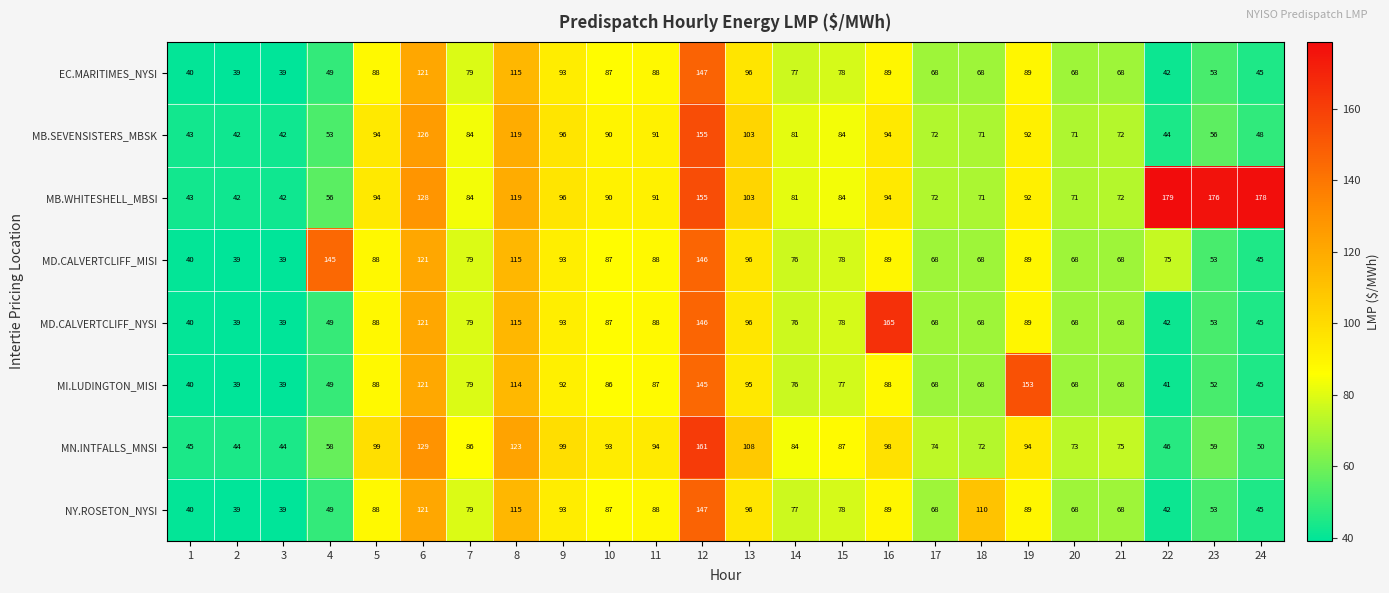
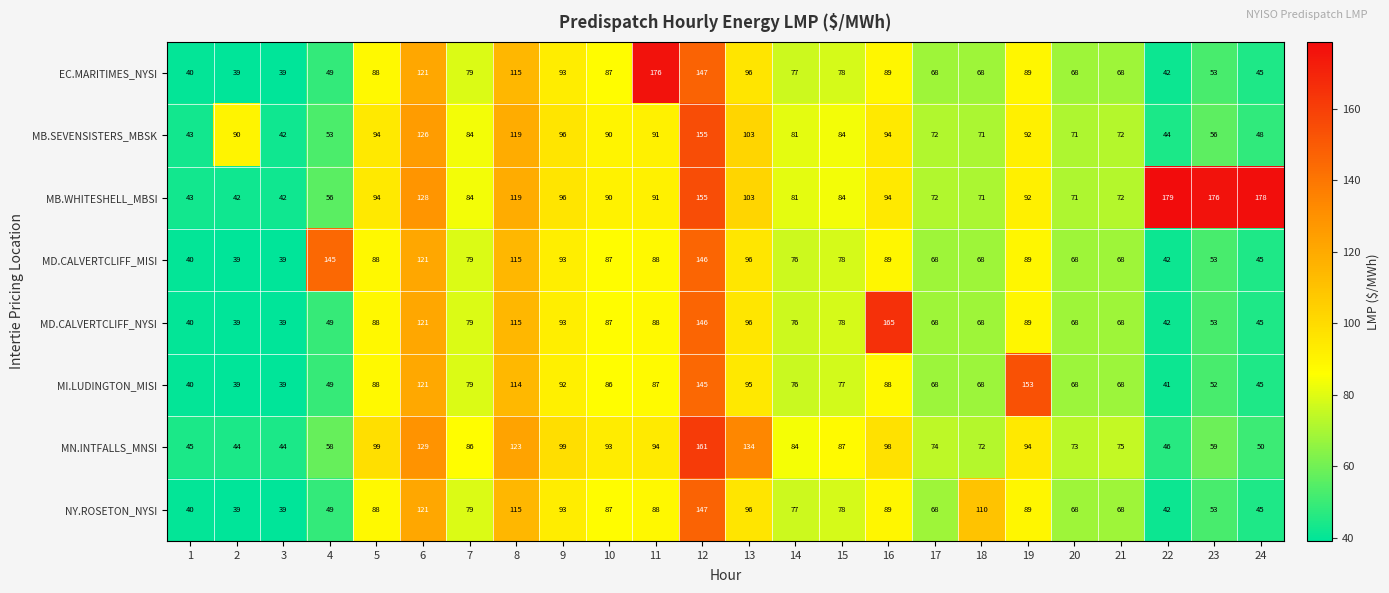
  {
    "EC.MARITIMES_NYSI": {
      "1": 40,
      "2": 39,
      "3": 39,
      "4": 49,
      "5": 88,
      "6": 121,
      "7": 79,
      "8": 115,
      "9": 93,
      "10": 87,
-     "11": 88,
+     "11": 176,
      "12": 147,
      "13": 96,
      "14": 77,
      "15": 78,
      "16": 89,
      "17": 68,
      "18": 68,
      "19": 89,
      "20": 68,
      "21": 68,
      "22": 42,
      "23": 53,
      "24": 45
    },
    "MB.SEVENSISTERS_MBSK": {
      "1": 43,
-     "2": 42,
+     "2": 90,
      "3": 42,
      "4": 53,
      "5": 94,
      "6": 126,
      "7": 84,
      "8": 119,
      "9": 96,
      "10": 90,
      "11": 91,
      "12": 155,
      "13": 103,
      "14": 81,
      "15": 84,
      "16": 94,
      "17": 72,
      "18": 71,
      "19": 92,
      "20": 71,
      "21": 72,
      "22": 44,
      "23": 56,
      "24": 48
    },
    "MB.WHITESHELL_MBSI": {
      "1": 43,
      "2": 42,
      "3": 42,
      "4": 56,
      "5": 94,
      "6": 128,
      "7": 84,
      "8": 119,
      "9": 96,
      "10": 90,
      "11": 91,
      "12": 155,
      "13": 103,
      "14": 81,
      "15": 84,
      "16": 94,
      "17": 72,
      "18": 71,
      "19": 92,
      "20": 71,
      "21": 72,
      "22": 179,
      "23": 176,
      "24": 178
    },
    "MD.CALVERTCLIFF_MISI": {
      "1": 40,
      "2": 39,
      "3": 39,
      "4": 145,
      "5": 88,
      "6": 121,
      "7": 79,
      "8": 115,
      "9": 93,
      "10": 87,
      "11": 88,
      "12": 146,
      "13": 96,
      "14": 76,
      "15": 78,
      "16": 89,
      "17": 68,
      "18": 68,
      "19": 89,
      "20": 68,
      "21": 68,
-     "22": 75,
+     "22": 42,
      "23": 53,
      "24": 45
    },
    "MD.CALVERTCLIFF_NYSI": {
      "1": 40,
      "2": 39,
      "3": 39,
      "4": 49,
      "5": 88,
      "6": 121,
      "7": 79,
      "8": 115,
      "9": 93,
      "10": 87,
      "11": 88,
      "12": 146,
      "13": 96,
      "14": 76,
      "15": 78,
      "16": 165,
      "17": 68,
      "18": 68,
      "19": 89,
      "20": 68,
      "21": 68,
      "22": 42,
      "23": 53,
      "24": 45
    },
    "MI.LUDINGTON_MISI": {
      "1": 40,
      "2": 39,
      "3": 39,
      "4": 49,
      "5": 88,
      "6": 121,
      "7": 79,
      "8": 114,
      "9": 92,
      "10": 86,
      "11": 87,
      "12": 145,
      "13": 95,
      "14": 76,
      "15": 77,
      "16": 88,
      "17": 68,
      "18": 68,
      "19": 153,
      "20": 68,
      "21": 68,
      "22": 41,
      "23": 52,
      "24": 45
    },
    "MN.INTFALLS_MNSI": {
      "1": 45,
      "2": 44,
      "3": 44,
      "4": 58,
      "5": 99,
      "6": 129,
      "7": 86,
      "8": 123,
      "9": 99,
      "10": 93,
      "11": 94,
      "12": 161,
-     "13": 108,
+     "13": 134,
      "14": 84,
      "15": 87,
      "16": 98,
      "17": 74,
      "18": 72,
      "19": 94,
      "20": 73,
      "21": 75,
      "22": 46,
      "23": 59,
      "24": 50
    },
    "NY.ROSETON_NYSI": {
      "1": 40,
      "2": 39,
      "3": 39,
      "4": 49,
      "5": 88,
      "6": 121,
      "7": 79,
      "8": 115,
      "9": 93,
      "10": 87,
      "11": 88,
      "12": 147,
      "13": 96,
      "14": 77,
      "15": 78,
      "16": 89,
      "17": 68,
      "18": 110,
      "19": 89,
      "20": 68,
      "21": 68,
      "22": 42,
      "23": 53,
      "24": 45
    }
  }
